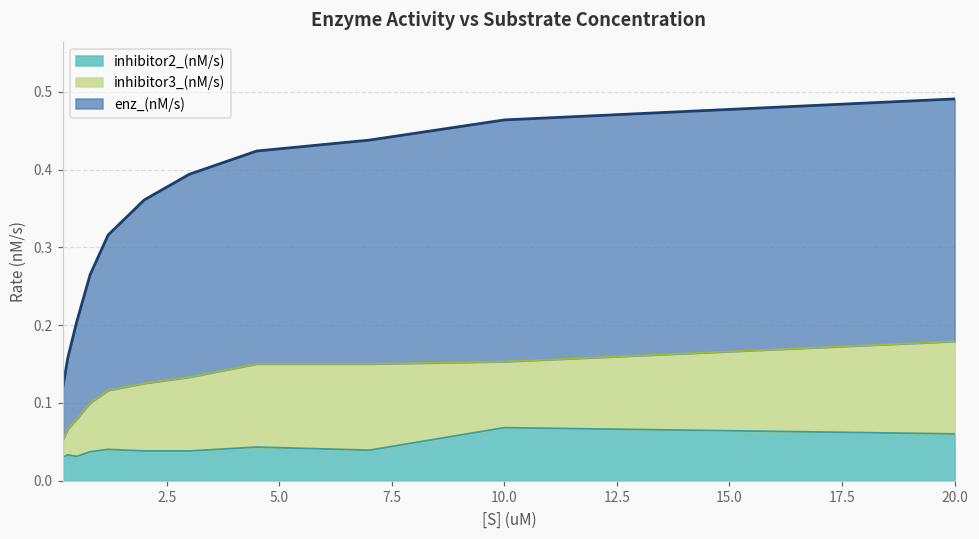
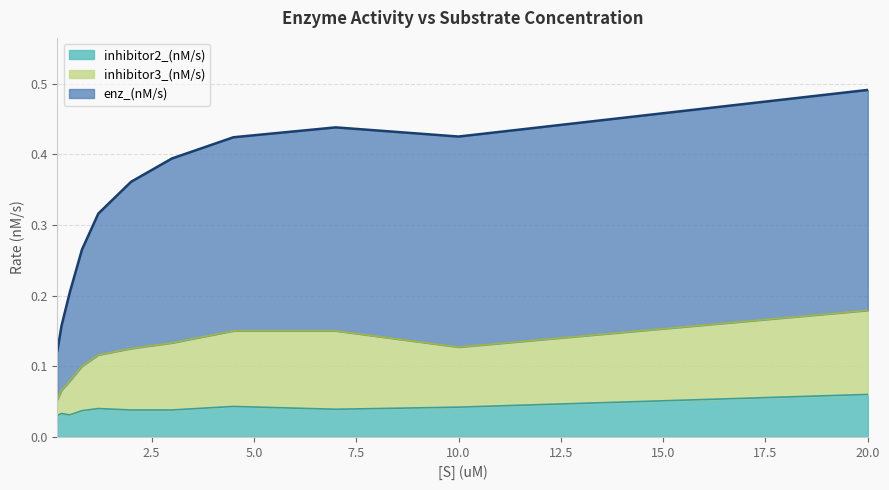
  {
    "inhibitor2_(nM/s)": {
-     "10.0": 0.07,
+     "10.0": 0.04,
      "20.0": 0.06
    },
    "inhibitor3_(nM/s)": {
      "10.0": 0.08,
      "20.0": 0.12
    },
    "enz_(nM/s)": {
-     "10.0": 0.31,
+     "10.0": 0.30,
      "20.0": 0.31
    }
  }
